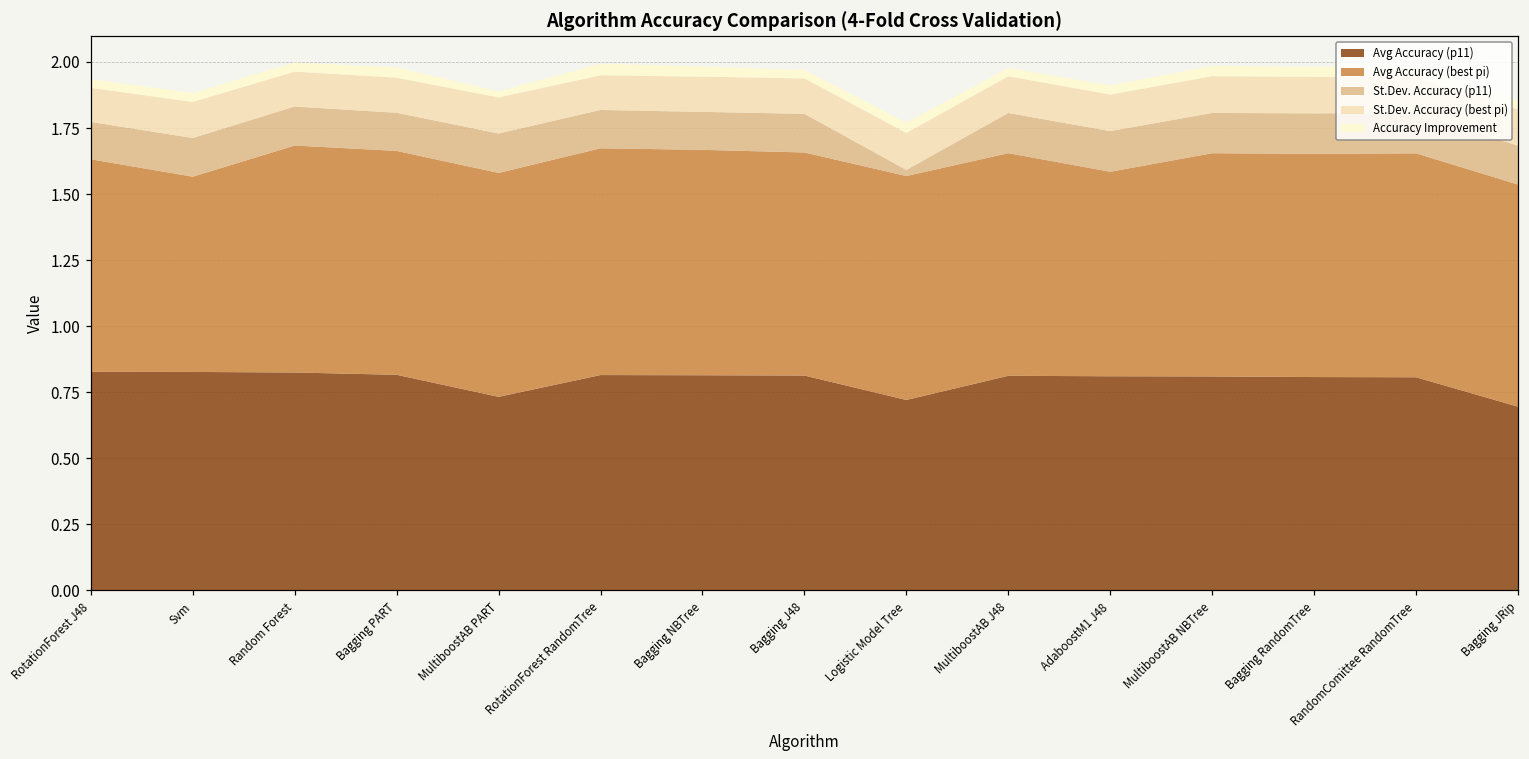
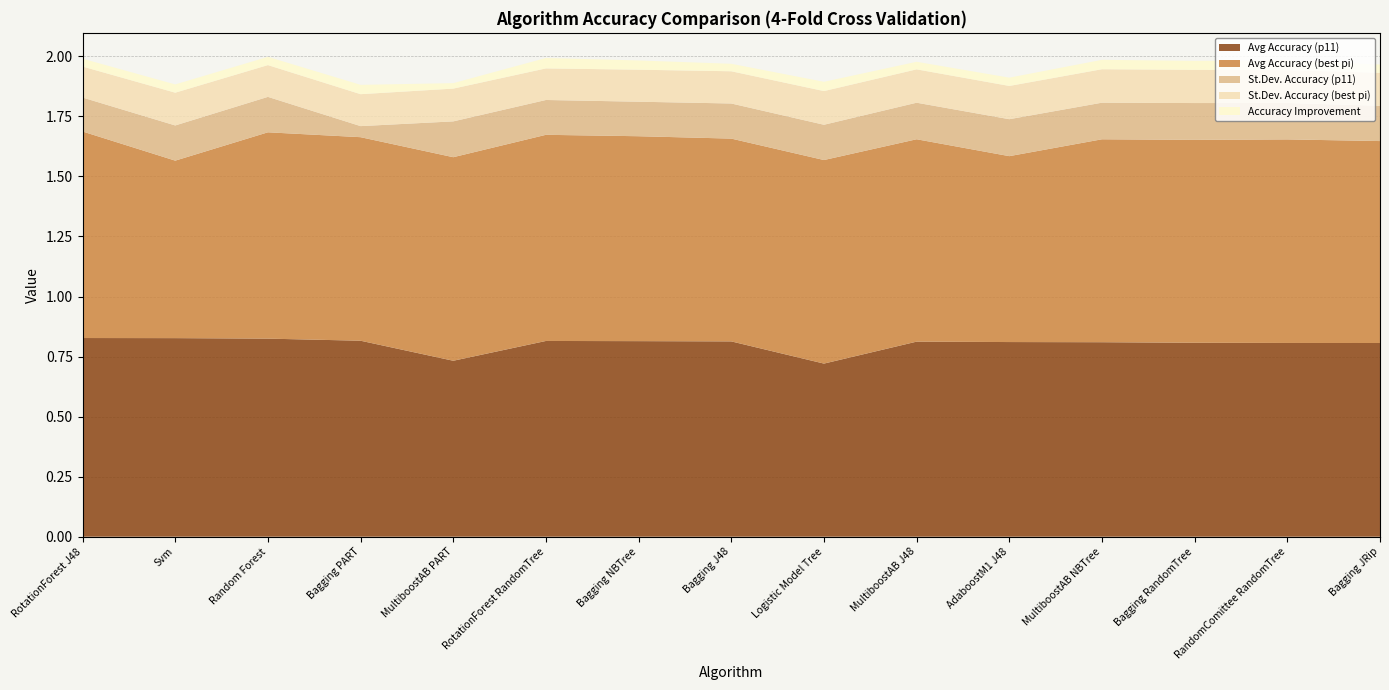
  {
    "Avg Accuracy (p11)": {
      "RotationForest J48": 0.83,
      "Svm": 0.83,
      "Random Forest": 0.82,
      "Bagging PART": 0.82,
      "MultiboostAB PART": 0.73,
      "RotationForest RandomTree": 0.81,
      "Bagging NBTree": 0.81,
      "Bagging J48": 0.81,
      "Logistic Model Tree": 0.72,
      "MultiboostAB J48": 0.81,
      "AdaboostM1 J48": 0.81,
      "MultiboostAB NBTree": 0.81,
      "Bagging RandomTree": 0.81,
      "RandomComittee RandomTree": 0.81,
-     "Bagging JRip": 0.70
+     "Bagging JRip": 0.81
    },
    "Avg Accuracy (best pi)": {
-     "RotationForest J48": 0.80,
+     "RotationForest J48": 0.86,
      "Svm": 0.74,
      "Random Forest": 0.86,
      "Bagging PART": 0.85,
      "MultiboostAB PART": 0.85,
      "RotationForest RandomTree": 0.86,
      "Bagging NBTree": 0.85,
      "Bagging J48": 0.84,
      "Logistic Model Tree": 0.85,
      "MultiboostAB J48": 0.84,
      "AdaboostM1 J48": 0.77,
      "MultiboostAB NBTree": 0.84,
      "Bagging RandomTree": 0.84,
      "RandomComittee RandomTree": 0.85,
      "Bagging JRip": 0.84
    },
    "St.Dev. Accuracy (p11)": {
      "RotationForest J48": 0.14,
      "Svm": 0.15,
      "Random Forest": 0.15,
-     "Bagging PART": 0.14,
+     "Bagging PART": 0.05,
      "MultiboostAB PART": 0.15,
      "RotationForest RandomTree": 0.15,
      "Bagging NBTree": 0.14,
      "Bagging J48": 0.15,
-     "Logistic Model Tree": 0.02,
+     "Logistic Model Tree": 0.15,
      "MultiboostAB J48": 0.15,
      "AdaboostM1 J48": 0.15,
      "MultiboostAB NBTree": 0.15,
      "Bagging RandomTree": 0.15,
      "Bagging JRip": 0.15
    }
  }
